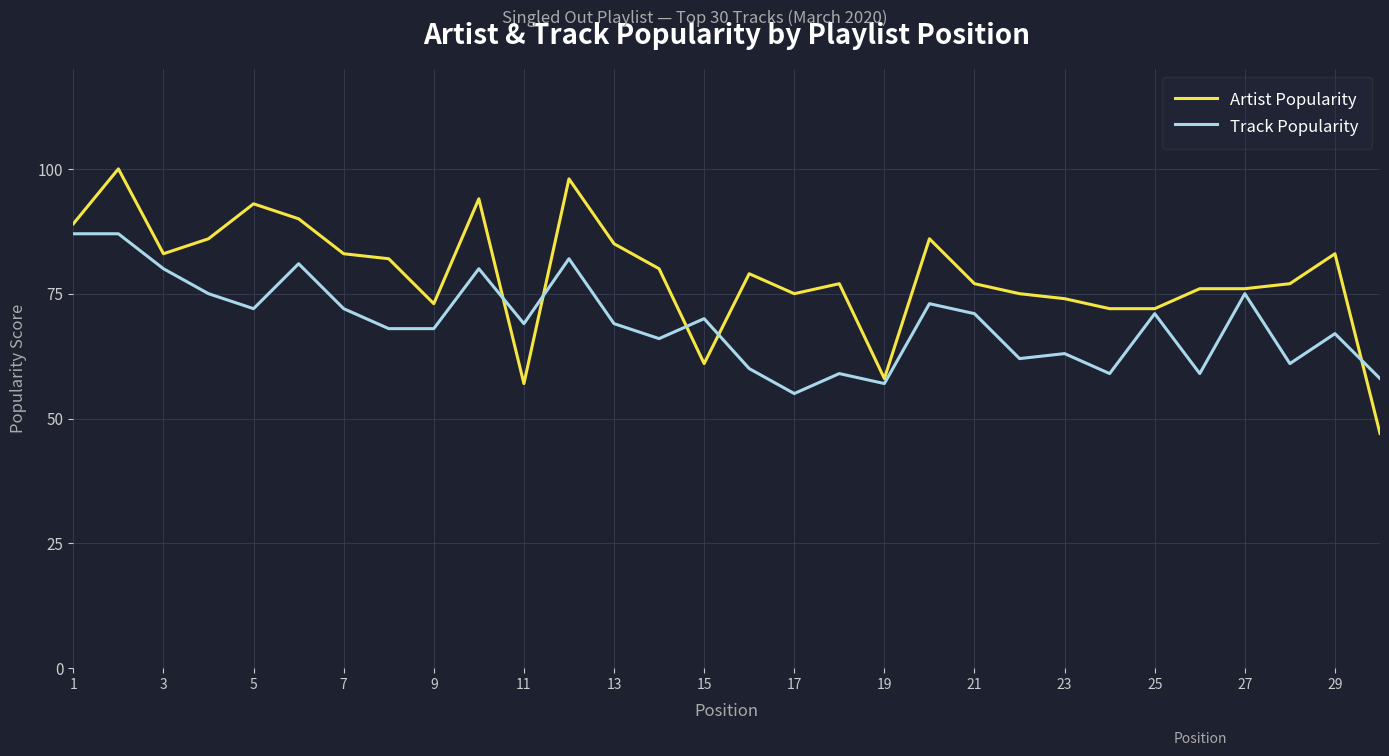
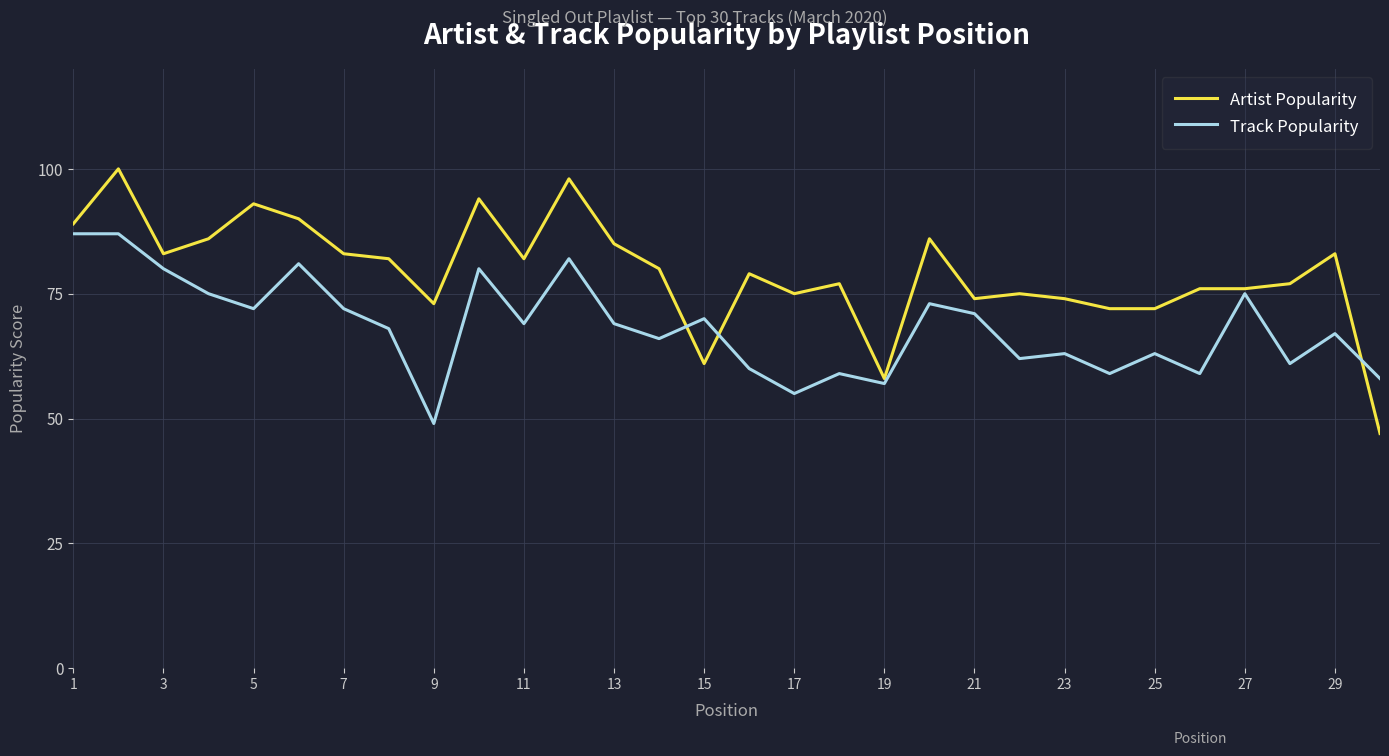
  {
    "Artist Popularity": {
      "1": 89,
      "3": 83,
      "5": 93,
      "7": 83,
      "9": 73,
-     "11": 57,
+     "11": 82,
      "13": 85,
      "15": 61,
      "17": 75,
      "19": 58,
-     "21": 77,
+     "21": 74,
      "23": 74,
      "25": 72,
      "27": 76,
      "29": 83
    },
    "Track Popularity": {
      "1": 87,
      "3": 80,
      "5": 72,
      "7": 72,
-     "9": 68,
+     "9": 49,
      "11": 69,
      "13": 69,
      "15": 70,
      "17": 55,
      "19": 57,
      "21": 71,
      "23": 63,
-     "25": 71,
+     "25": 63,
      "27": 75,
      "29": 67
    }
  }
